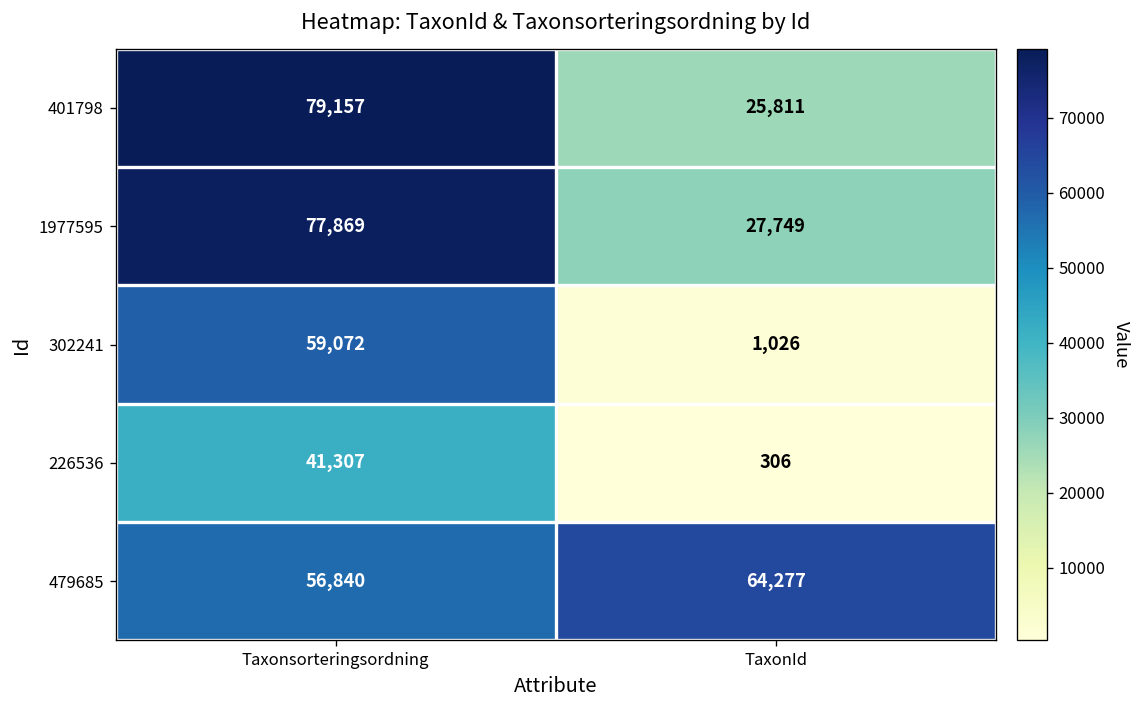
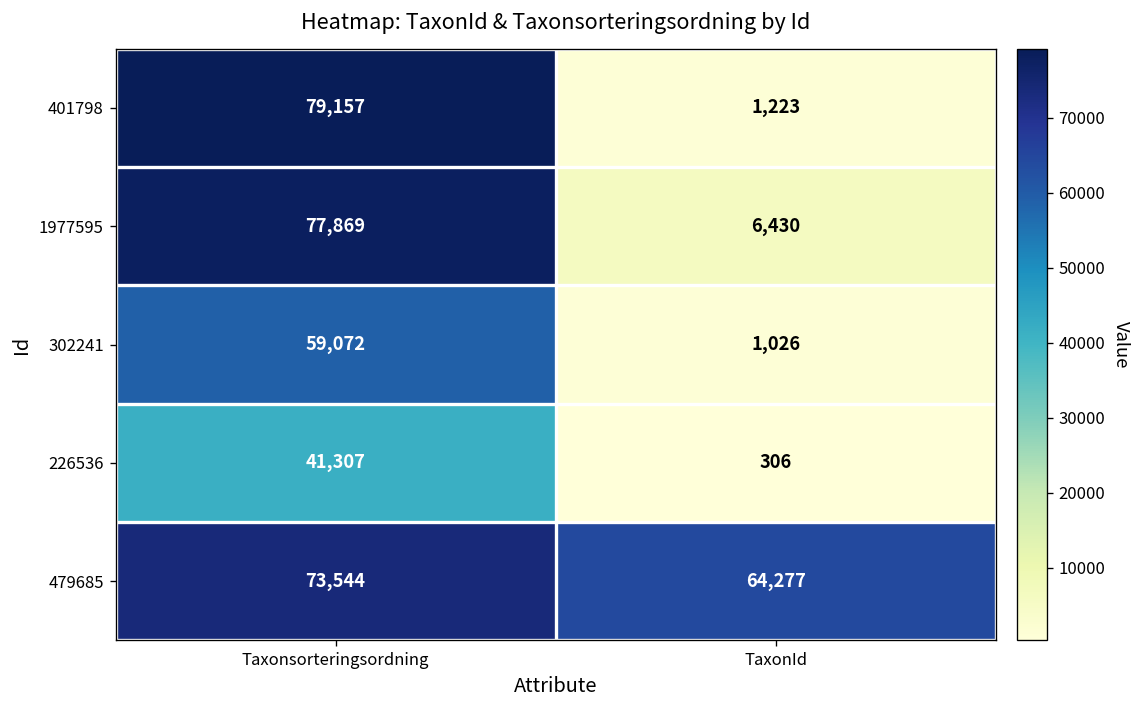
  {
    "401798": {
      "Taxonsorteringsordning": "79,157",
-     "TaxonId": "25,811"
+     "TaxonId": "1,223"
    },
    "1977595": {
      "Taxonsorteringsordning": "77,869",
-     "TaxonId": "27,749"
+     "TaxonId": "6,430"
    },
    "302241": {
      "Taxonsorteringsordning": "59,072",
      "TaxonId": "1,026"
    },
    "226536": {
      "Taxonsorteringsordning": "41,307",
      "TaxonId": "306"
    },
    "479685": {
-     "Taxonsorteringsordning": "56,840",
+     "Taxonsorteringsordning": "73,544",
      "TaxonId": "64,277"
    }
  }
